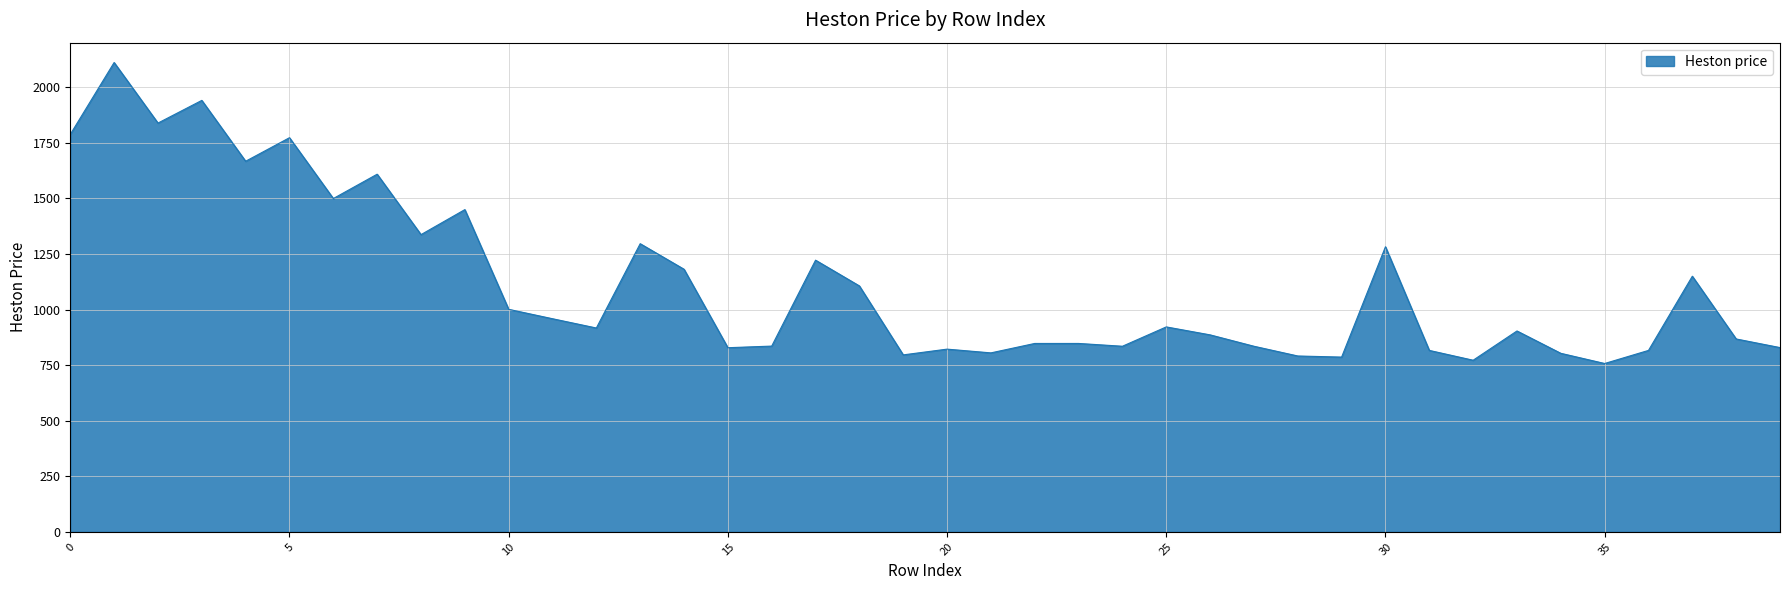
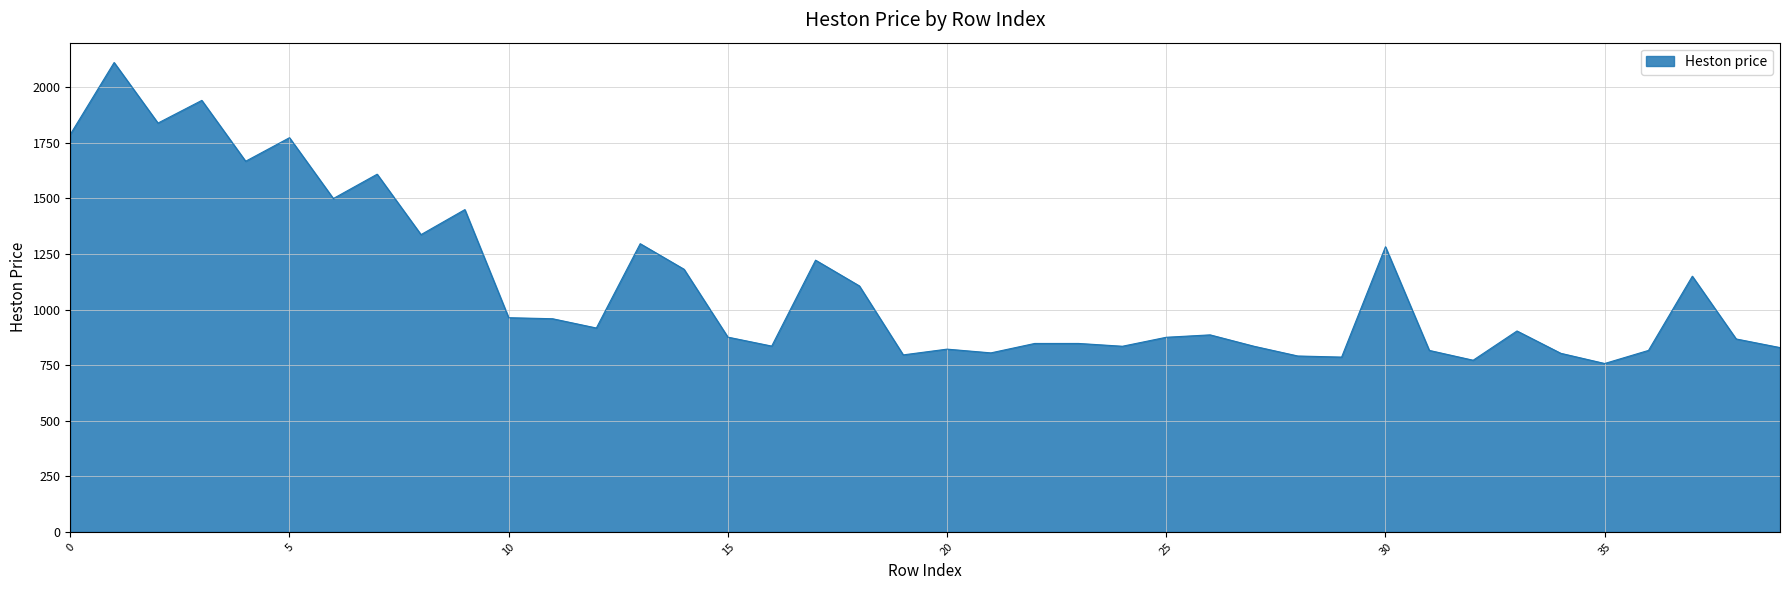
  {
    "0": 1790,
    "5": 1770,
-   "10": 1000,
-   "15": 830,
+   "10": 960,
+   "15": 880,
    "20": 820,
-   "25": 920,
+   "25": 880,
    "30": 1280,
    "35": 760
  }
